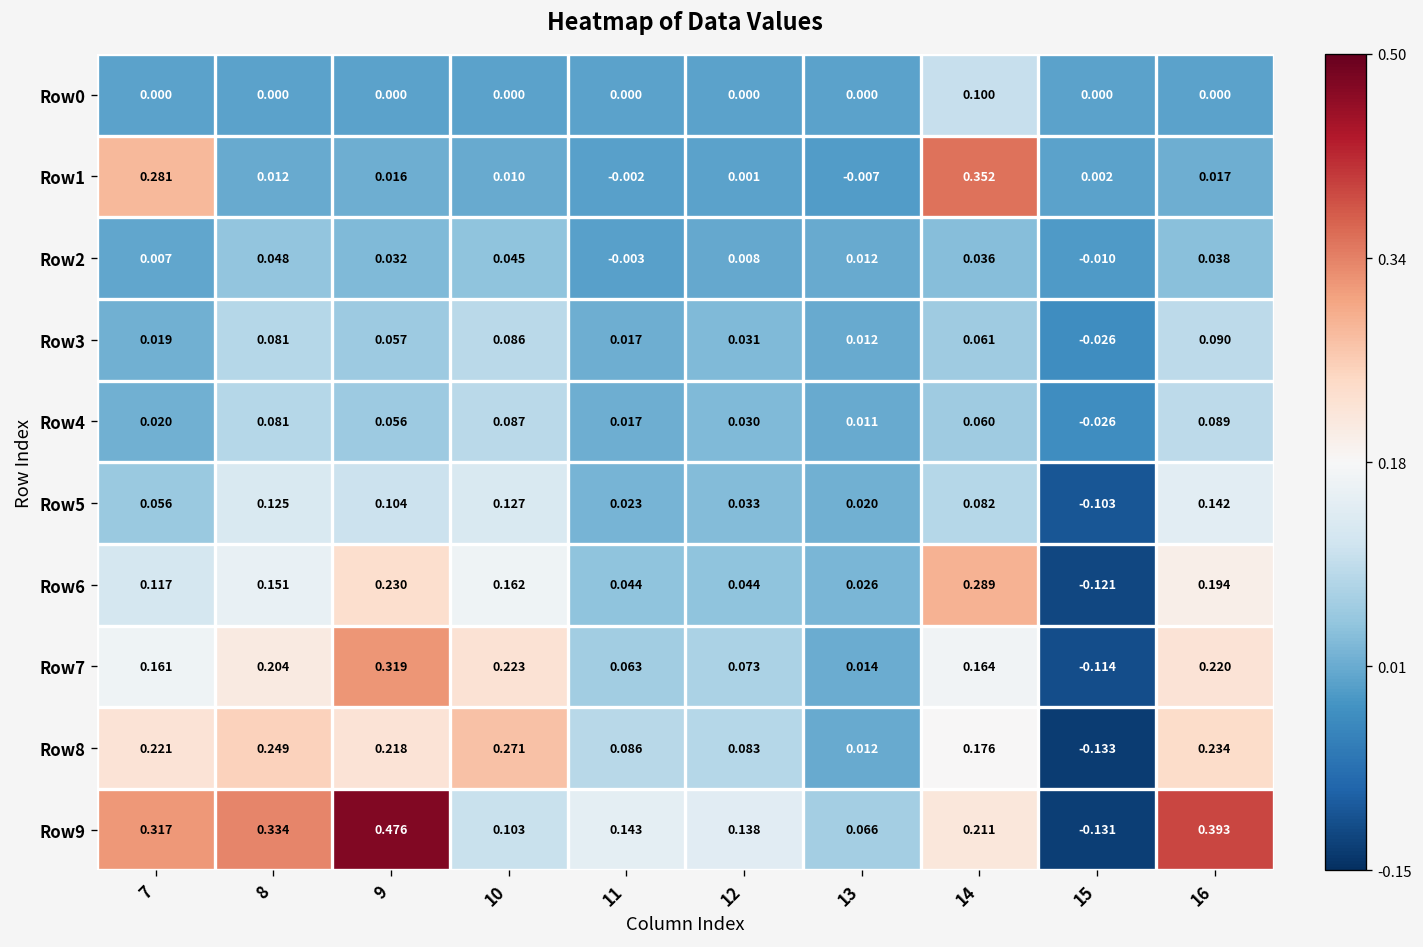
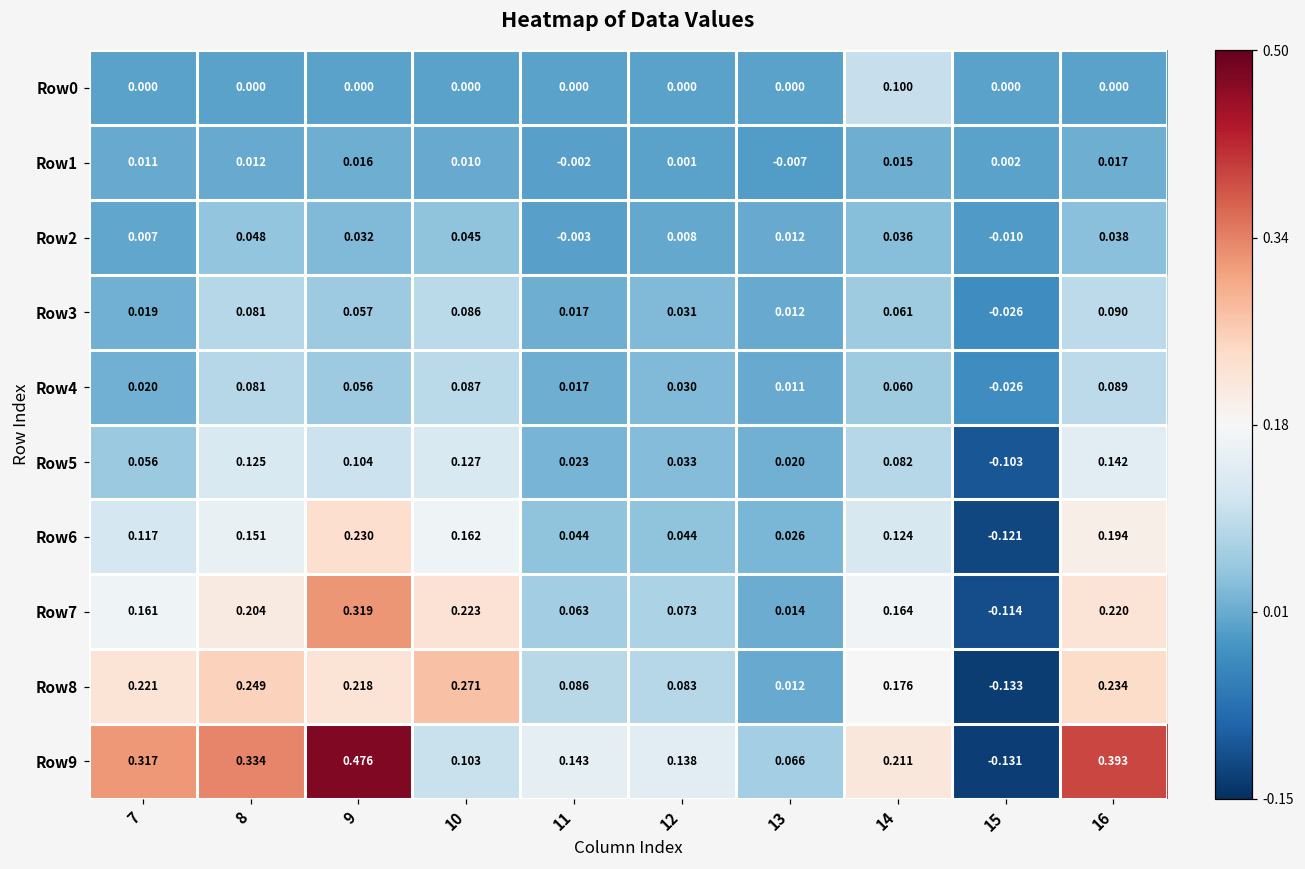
  {
    "Row0": {
      "7": 0.000,
      "8": 0.000,
      "9": 0.000,
      "10": 0.000,
      "11": 0.000,
      "12": 0.000,
      "13": 0.000,
      "14": 0.100,
      "15": 0.000,
      "16": 0.000
    },
    "Row1": {
-     "7": 0.281,
+     "7": 0.011,
      "8": 0.012,
      "9": 0.016,
      "10": 0.010,
      "11": -0.002,
      "12": 0.001,
      "13": -0.007,
-     "14": 0.352,
+     "14": 0.015,
      "15": 0.002,
      "16": 0.017
    },
    "Row2": {
      "7": 0.007,
      "8": 0.048,
      "9": 0.032,
      "10": 0.045,
      "11": -0.003,
      "12": 0.008,
      "13": 0.012,
      "14": 0.036,
      "15": -0.010,
      "16": 0.038
    },
    "Row3": {
      "7": 0.019,
      "8": 0.081,
      "9": 0.057,
      "10": 0.086,
      "11": 0.017,
      "12": 0.031,
      "13": 0.012,
      "14": 0.061,
      "15": -0.026,
      "16": 0.090
    },
    "Row4": {
      "7": 0.020,
      "8": 0.081,
      "9": 0.056,
      "10": 0.087,
      "11": 0.017,
      "12": 0.030,
      "13": 0.011,
      "14": 0.060,
      "15": -0.026,
      "16": 0.089
    },
    "Row5": {
      "7": 0.056,
      "8": 0.125,
      "9": 0.104,
      "10": 0.127,
      "11": 0.023,
      "12": 0.033,
      "13": 0.020,
      "14": 0.082,
      "15": -0.103,
      "16": 0.142
    },
    "Row6": {
      "7": 0.117,
      "8": 0.151,
      "9": 0.230,
      "10": 0.162,
      "11": 0.044,
      "12": 0.044,
      "13": 0.026,
-     "14": 0.289,
+     "14": 0.124,
      "15": -0.121,
      "16": 0.194
    },
    "Row7": {
      "7": 0.161,
      "8": 0.204,
      "9": 0.319,
      "10": 0.223,
      "11": 0.063,
      "12": 0.073,
      "13": 0.014,
      "14": 0.164,
      "15": -0.114,
      "16": 0.220
    },
    "Row8": {
      "7": 0.221,
      "8": 0.249,
      "9": 0.218,
      "10": 0.271,
      "11": 0.086,
      "12": 0.083,
      "13": 0.012,
      "14": 0.176,
      "15": -0.133,
      "16": 0.234
    },
    "Row9": {
      "7": 0.317,
      "8": 0.334,
      "9": 0.476,
      "10": 0.103,
      "11": 0.143,
      "12": 0.138,
      "13": 0.066,
      "14": 0.211,
      "15": -0.131,
      "16": 0.393
    }
  }
